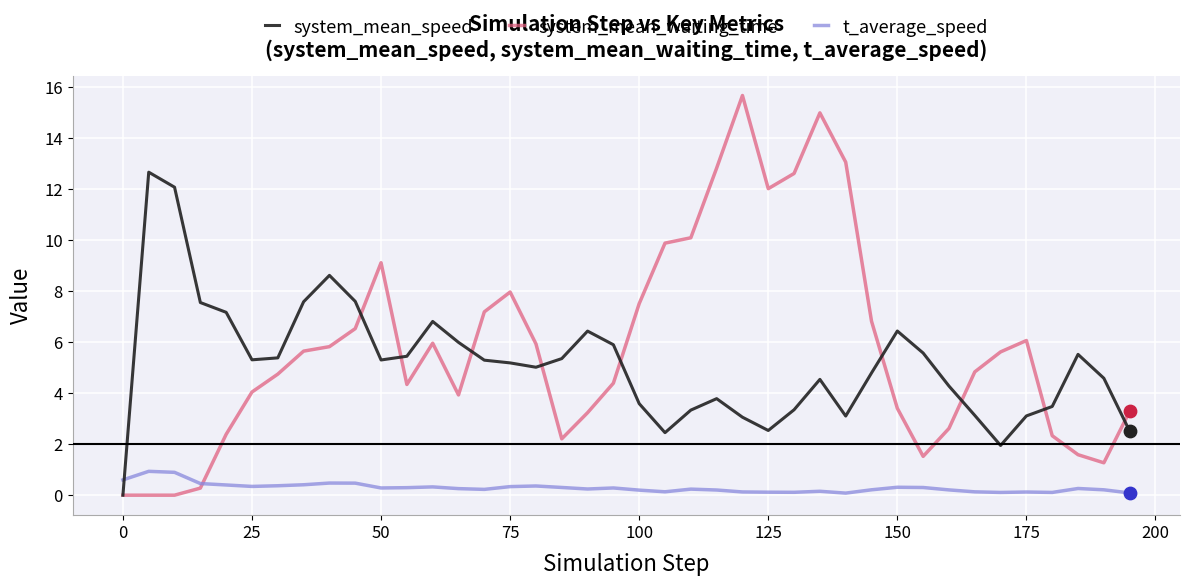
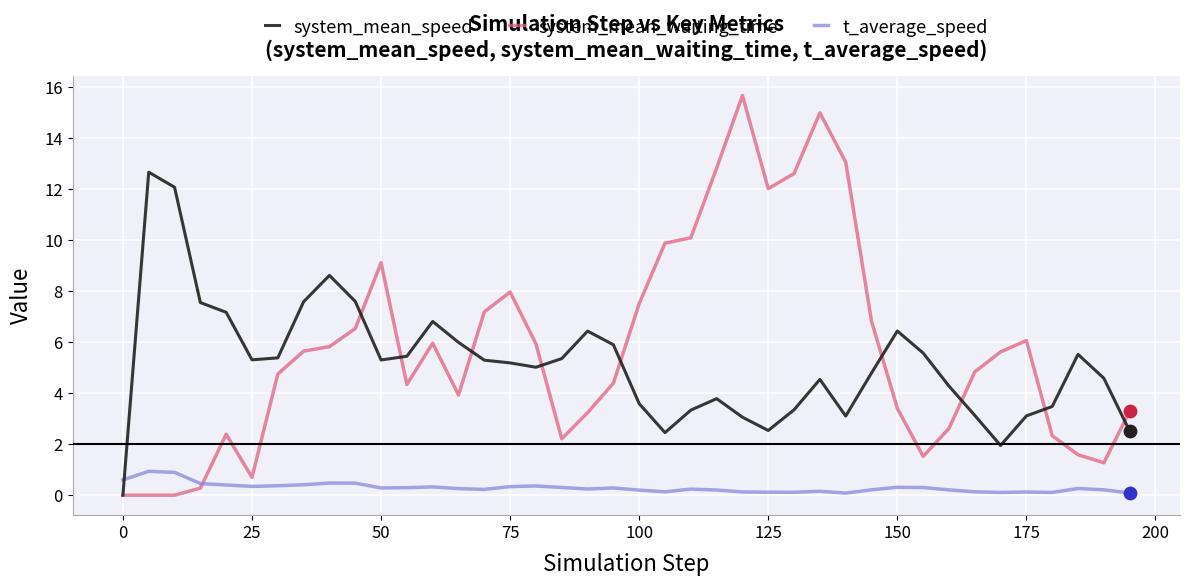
  {
    "system_mean_waiting_time": {
-     "25": 4.0,
+     "25": 0.7,
      "50": 9.1,
      "75": 8.0,
      "100": 7.5,
      "125": 12.0,
      "150": 3.4,
      "175": 6.1
    },
    "t_average_speed": {
      "0": 0.6,
      "25": 0.3,
      "50": 0.3,
      "75": 0.3,
      "100": 0.2,
      "125": 0.1,
      "150": 0.3,
      "175": 0.1
    }
  }
